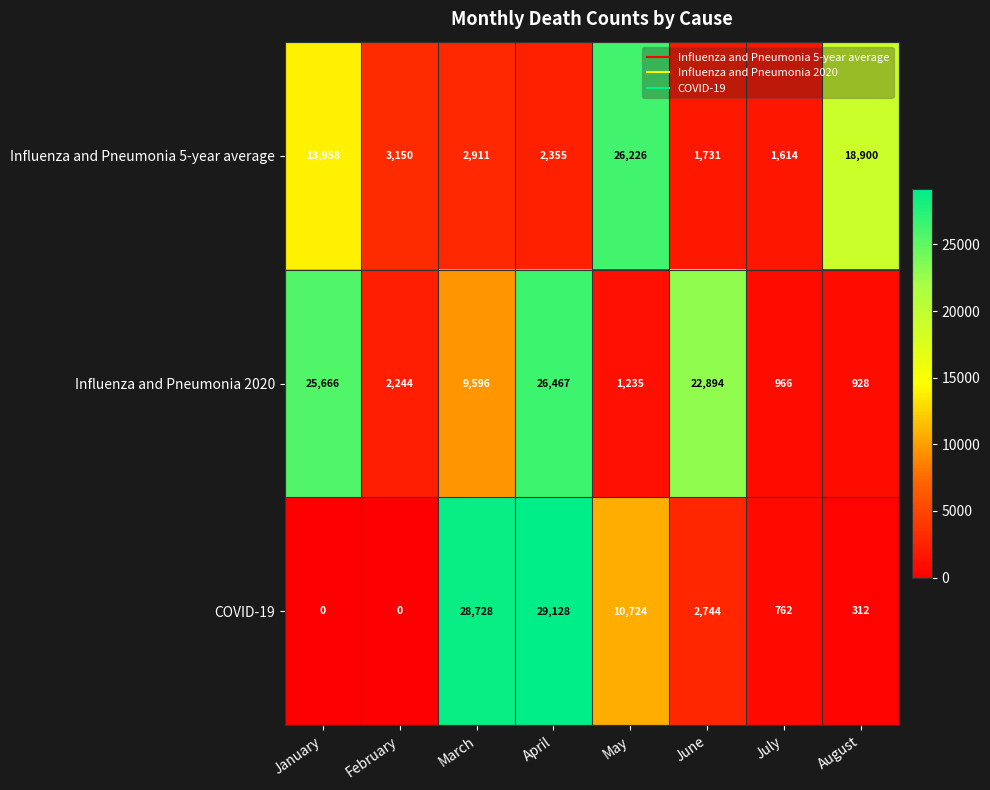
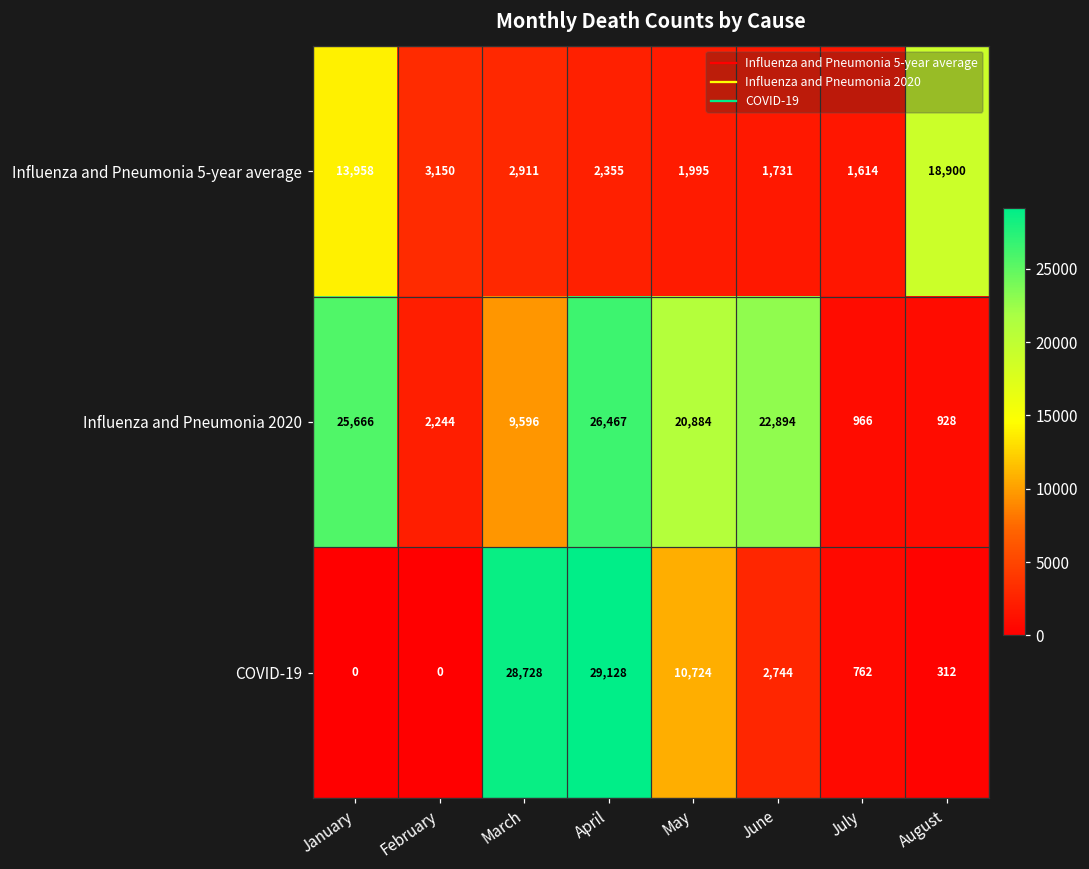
  {
    "Influenza and Pneumonia 5-year average": {
      "January": "13,958",
      "February": "3,150",
      "March": "2,911",
      "April": "2,355",
-     "May": "26,226",
+     "May": "1,995",
      "June": "1,731",
      "July": "1,614",
      "August": "18,900"
    },
    "Influenza and Pneumonia 2020": {
      "January": "25,666",
      "February": "2,244",
      "March": "9,596",
      "April": "26,467",
-     "May": "1,235",
+     "May": "20,884",
      "June": "22,894",
      "July": "966",
      "August": "928"
    },
    "COVID-19": {
      "January": "0",
      "February": "0",
      "March": "28,728",
      "April": "29,128",
      "May": "10,724",
      "June": "2,744",
      "July": "762",
      "August": "312"
    }
  }
